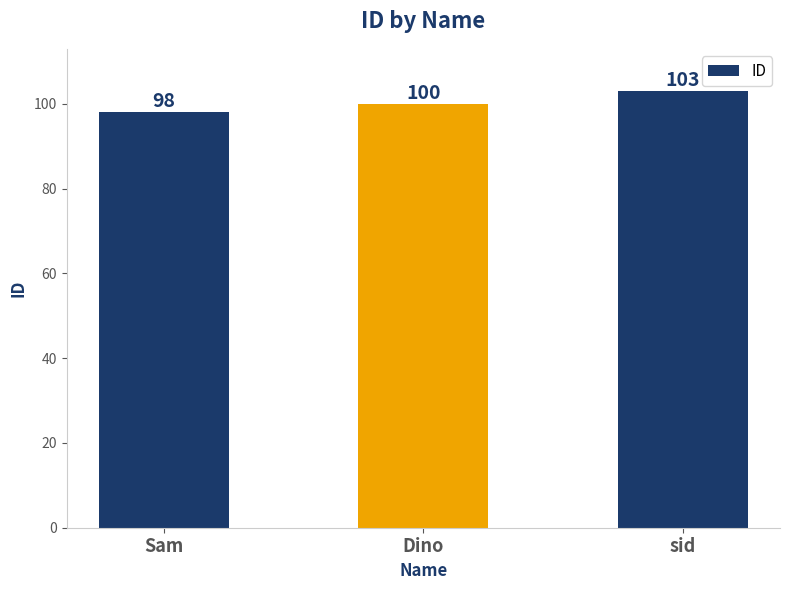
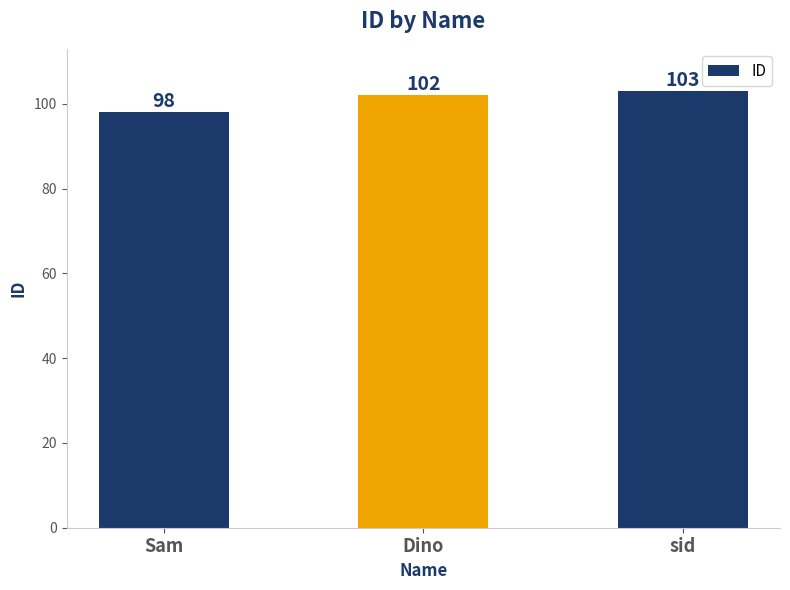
  {
    "Sam": 98,
-   "Dino": 100,
+   "Dino": 102,
    "sid": 103
  }
